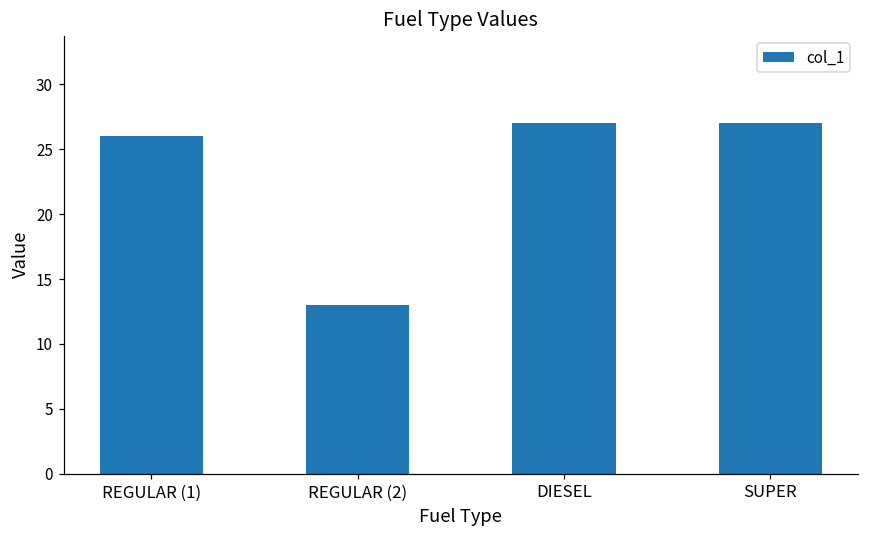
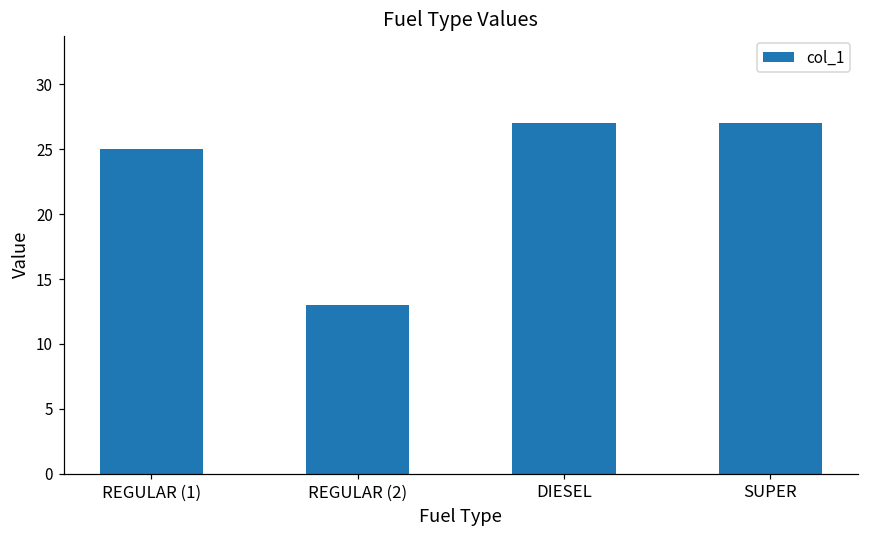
  {
-   "REGULAR (1)": 26,
+   "REGULAR (1)": 25,
    "REGULAR (2)": 13,
    "DIESEL": 27,
    "SUPER": 27
  }
